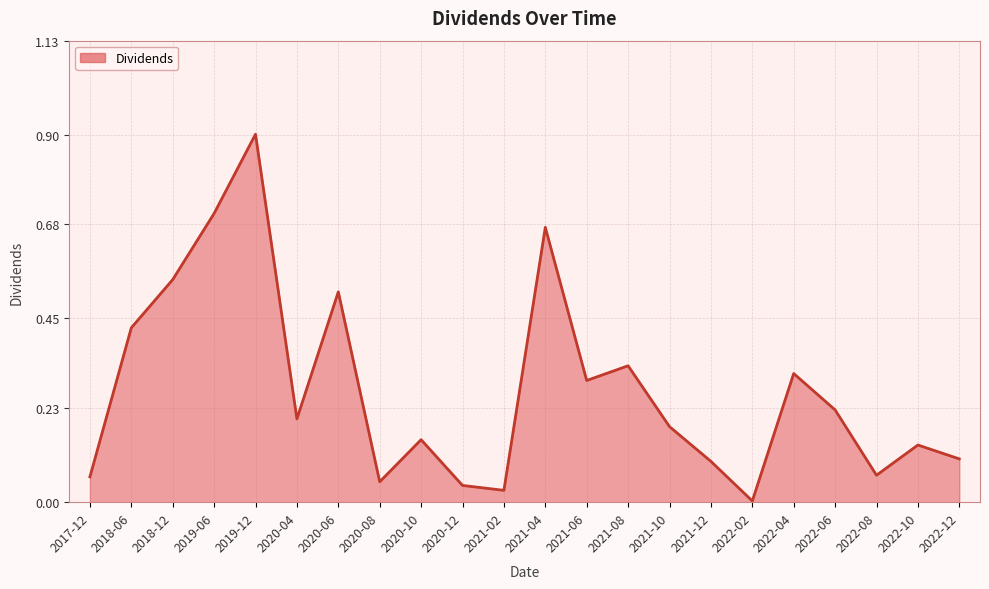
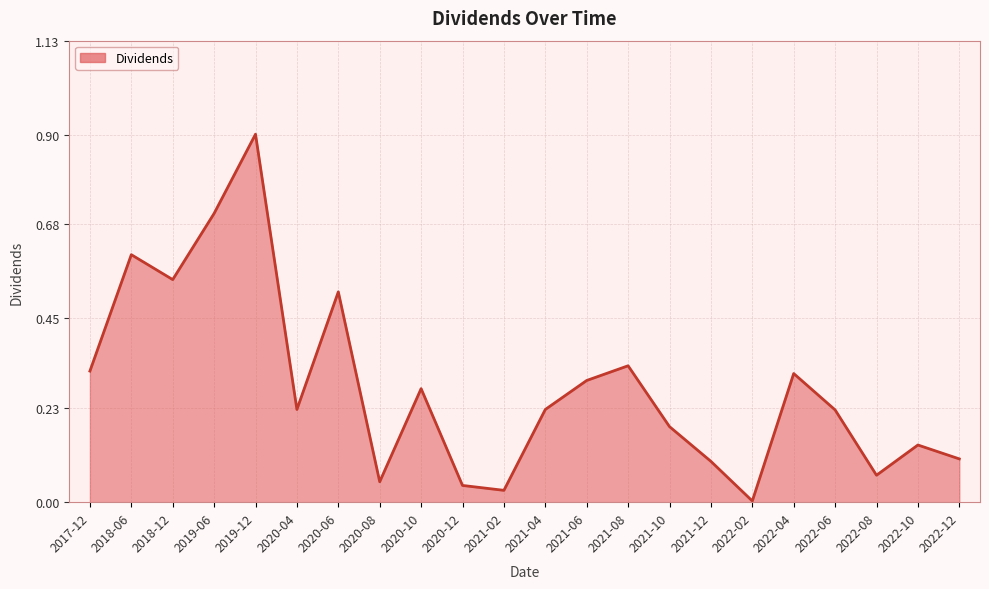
  {
-   "2017-12": 0.06,
-   "2018-06": 0.43,
+   "2017-12": 0.32,
+   "2018-06": 0.61,
    "2018-12": 0.55,
    "2019-06": 0.71,
    "2019-12": 0.90,
-   "2020-04": 0.20,
+   "2020-04": 0.23,
    "2020-06": 0.52,
    "2020-08": 0.05,
-   "2020-10": 0.15,
+   "2020-10": 0.28,
    "2020-12": 0.04,
    "2021-02": 0.03,
-   "2021-04": 0.67,
+   "2021-04": 0.23,
    "2021-06": 0.30,
    "2021-08": 0.33,
    "2021-10": 0.19,
    "2021-12": 0.10,
    "2022-02": 0.00,
    "2022-04": 0.32,
    "2022-06": 0.23,
    "2022-08": 0.07,
    "2022-10": 0.14,
    "2022-12": 0.11
  }
